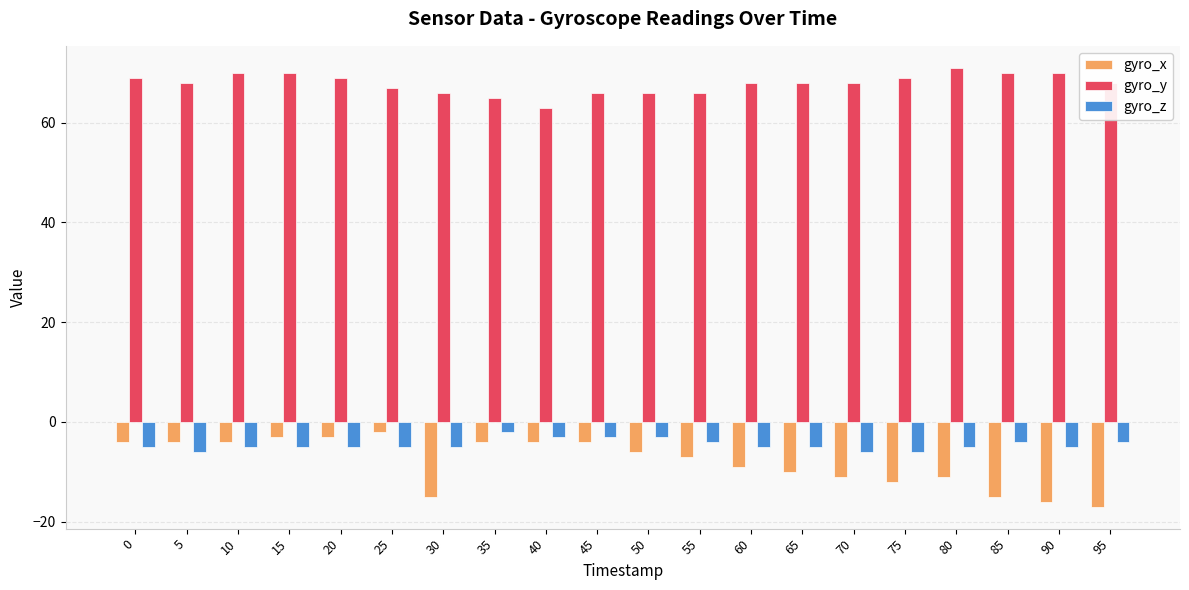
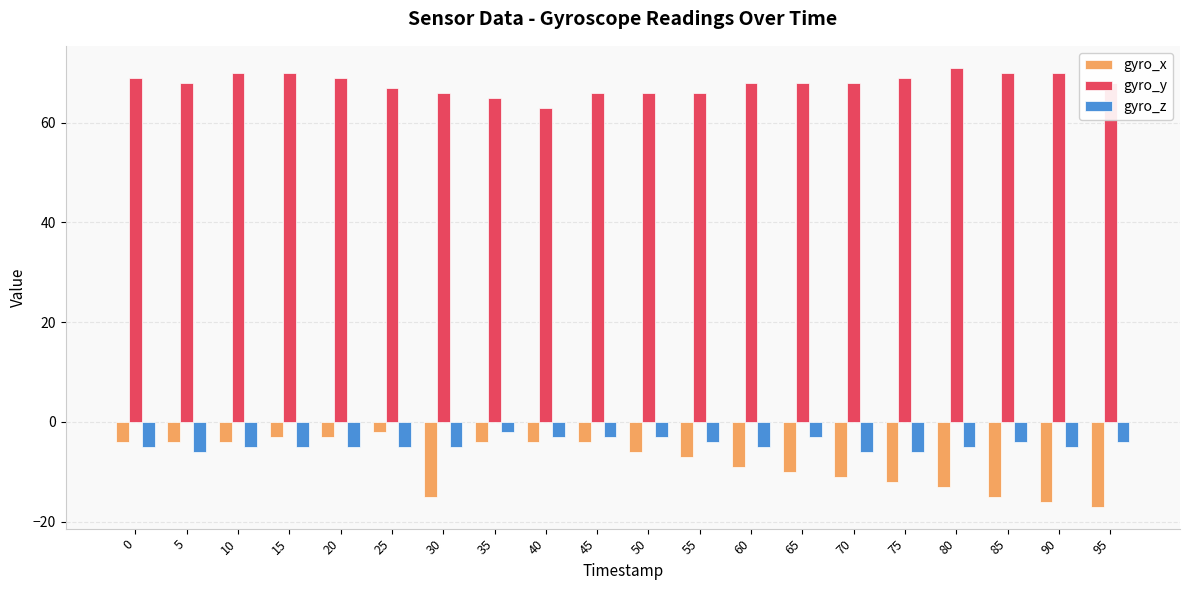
  {
    "gyro_x": {
      "0": -4,
      "5": -4,
      "10": -4,
      "15": -3,
      "20": -3,
      "25": -2,
      "30": -15,
      "35": -4,
      "40": -4,
      "45": -4,
      "50": -6,
      "55": -7,
      "60": -9,
      "65": -10,
      "70": -11,
      "75": -12,
-     "80": -11,
+     "80": -13,
      "85": -15,
      "90": -16,
      "95": -17
    },
    "gyro_y": {
      "0": 69,
      "5": 68,
      "10": 70,
      "15": 70,
      "20": 69,
      "25": 67,
      "30": 66,
      "35": 65,
      "40": 63,
      "45": 66,
      "50": 66,
      "55": 66,
      "60": 68,
      "65": 68,
      "70": 68,
      "75": 69,
      "80": 71,
      "85": 70,
      "90": 70
    },
    "gyro_z": {
      "0": -5,
      "5": -6,
      "10": -5,
      "15": -5,
      "20": -5,
      "25": -5,
      "30": -5,
      "35": -2,
      "40": -3,
      "45": -3,
      "50": -3,
      "55": -4,
      "60": -5,
-     "65": -5,
+     "65": -3,
      "70": -6,
      "75": -6,
      "80": -5,
      "85": -4,
      "90": -5,
      "95": -4
    }
  }
